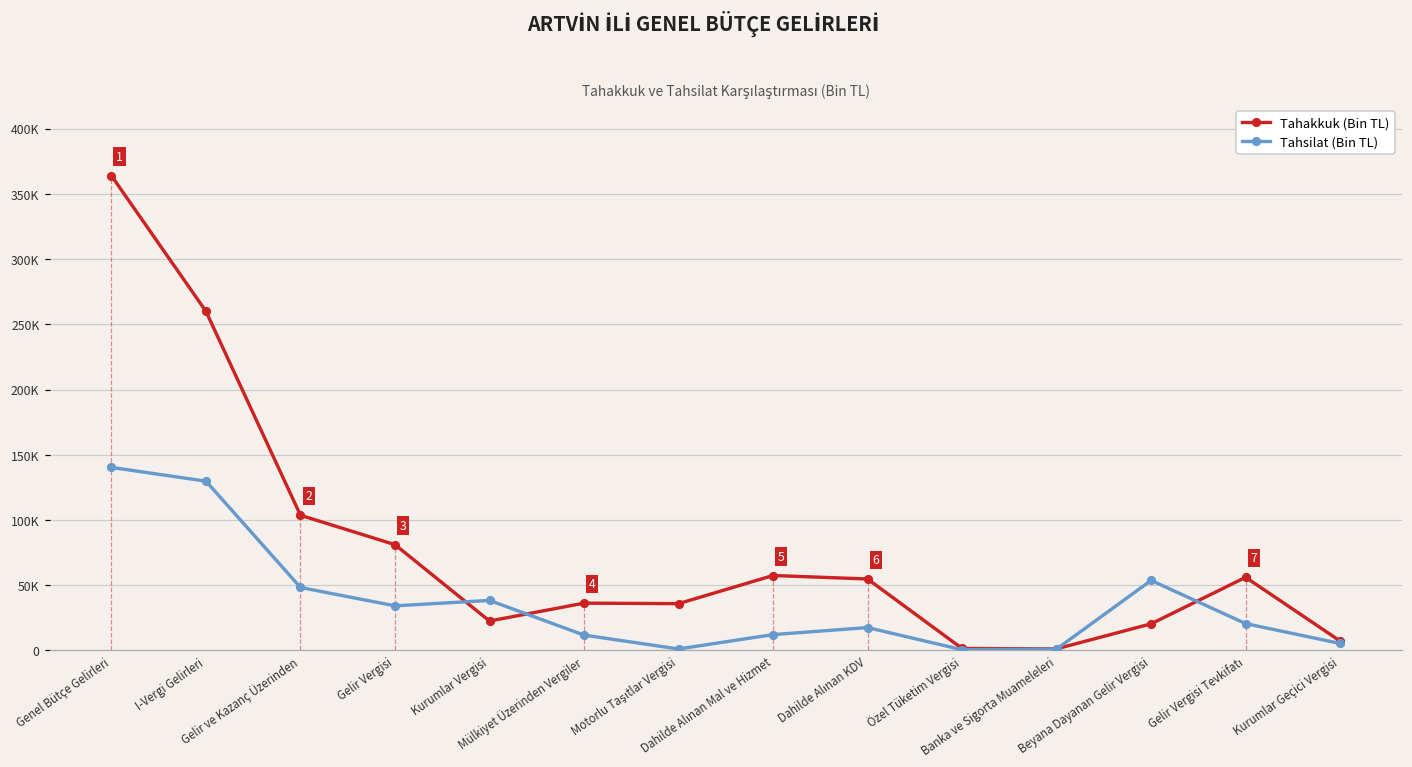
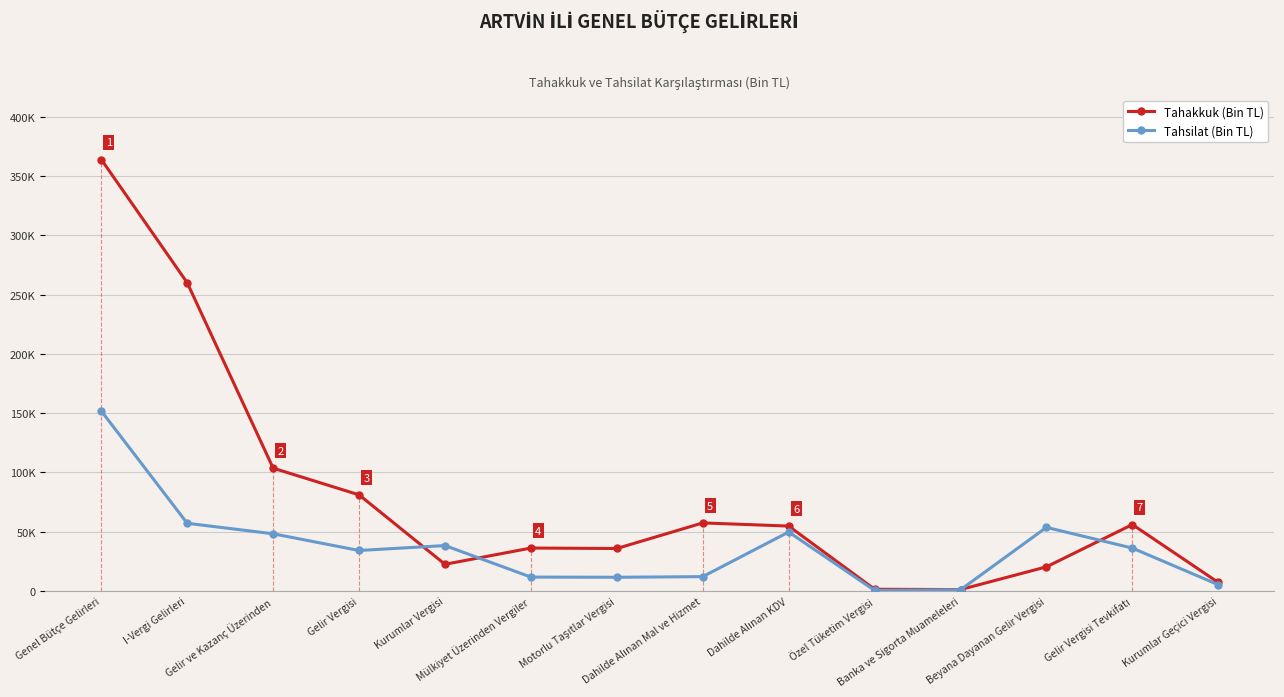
  {
    "Tahsilat (Bin TL)": {
-     "Genel Bütçe Gelirleri": 140000,
-     "I-Vergi Gelirleri": 130000,
+     "Genel Bütçe Gelirleri": 152000,
+     "I-Vergi Gelirleri": 57000,
      "Gelir ve Kazanç Üzerinden": 48000,
      "Gelir Vergisi": 34000,
      "Kurumlar Vergisi": 38000,
      "Mülkiyet Üzerinden Vergiler": 12000,
-     "Motorlu Taşıtlar Vergisi": 1000,
+     "Motorlu Taşıtlar Vergisi": 12000,
      "Dahilde Alınan Mal ve Hizmet": 12000,
-     "Dahilde Alınan KDV": 17000,
+     "Dahilde Alınan KDV": 50000,
      "Beyana Dayanan Gelir Vergisi": 54000,
-     "Gelir Vergisi Tevkifatı": 21000
+     "Gelir Vergisi Tevkifatı": 36000
    }
  }
